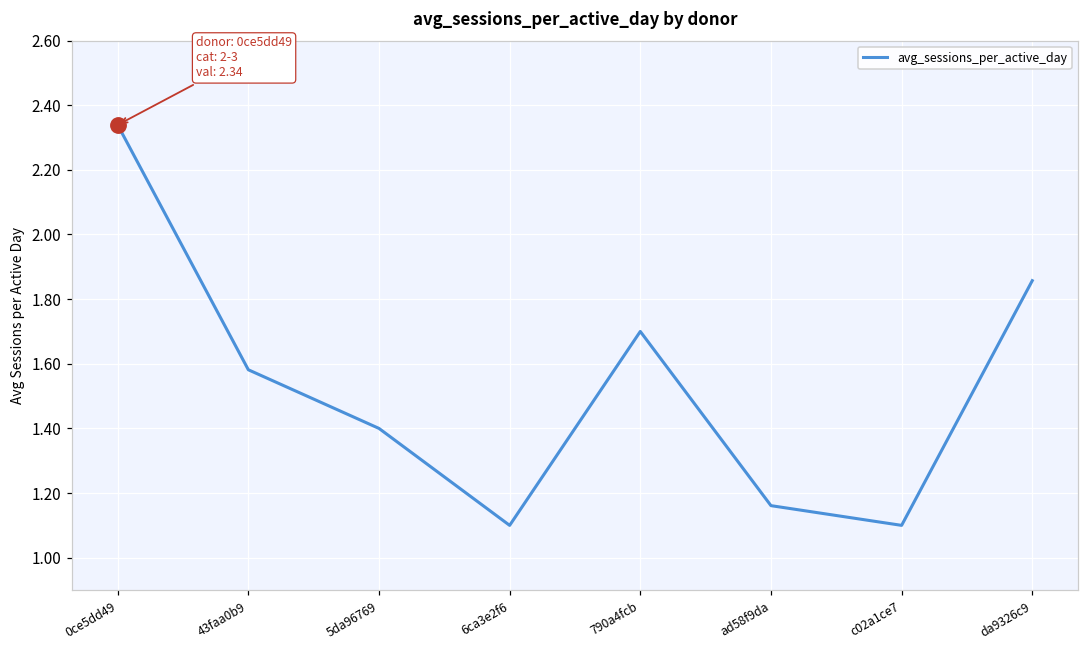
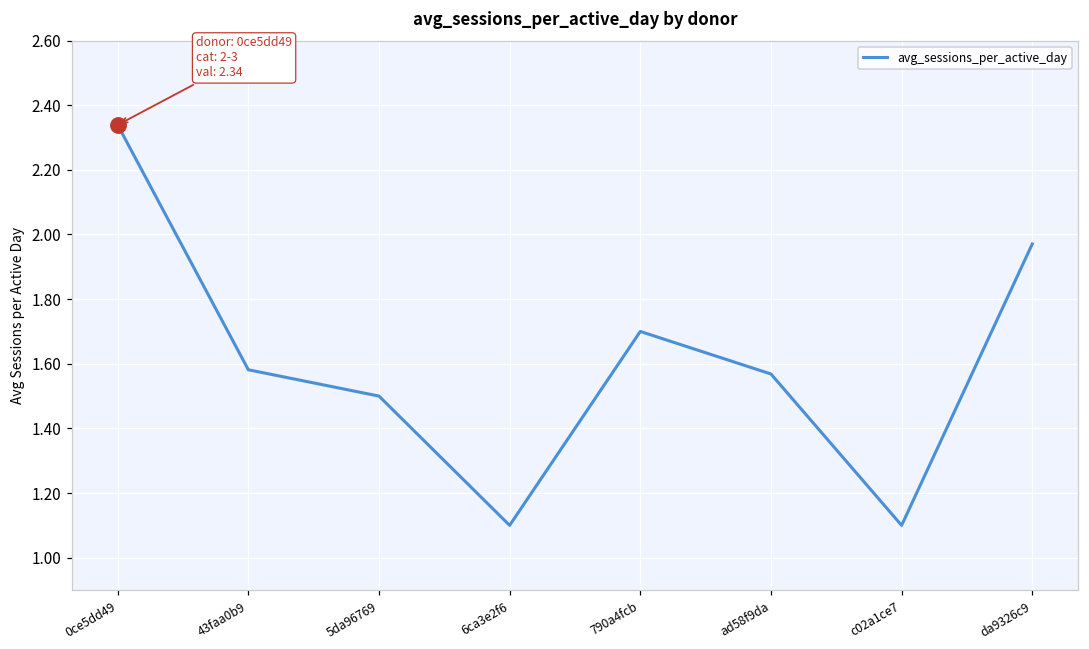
  {
    "avg_sessions_per_active_day": {
      "43faa0b9": 1.58,
-     "5da96769": 1.4,
+     "5da96769": 1.5,
      "6ca3e2f6": 1.10,
      "790a4fcb": 1.70,
-     "ad58f9da": 1.16,
+     "ad58f9da": 1.57,
      "c02a1ce7": 1.10,
-     "da9326c9": 1.86
+     "da9326c9": 1.97
    }
  }
